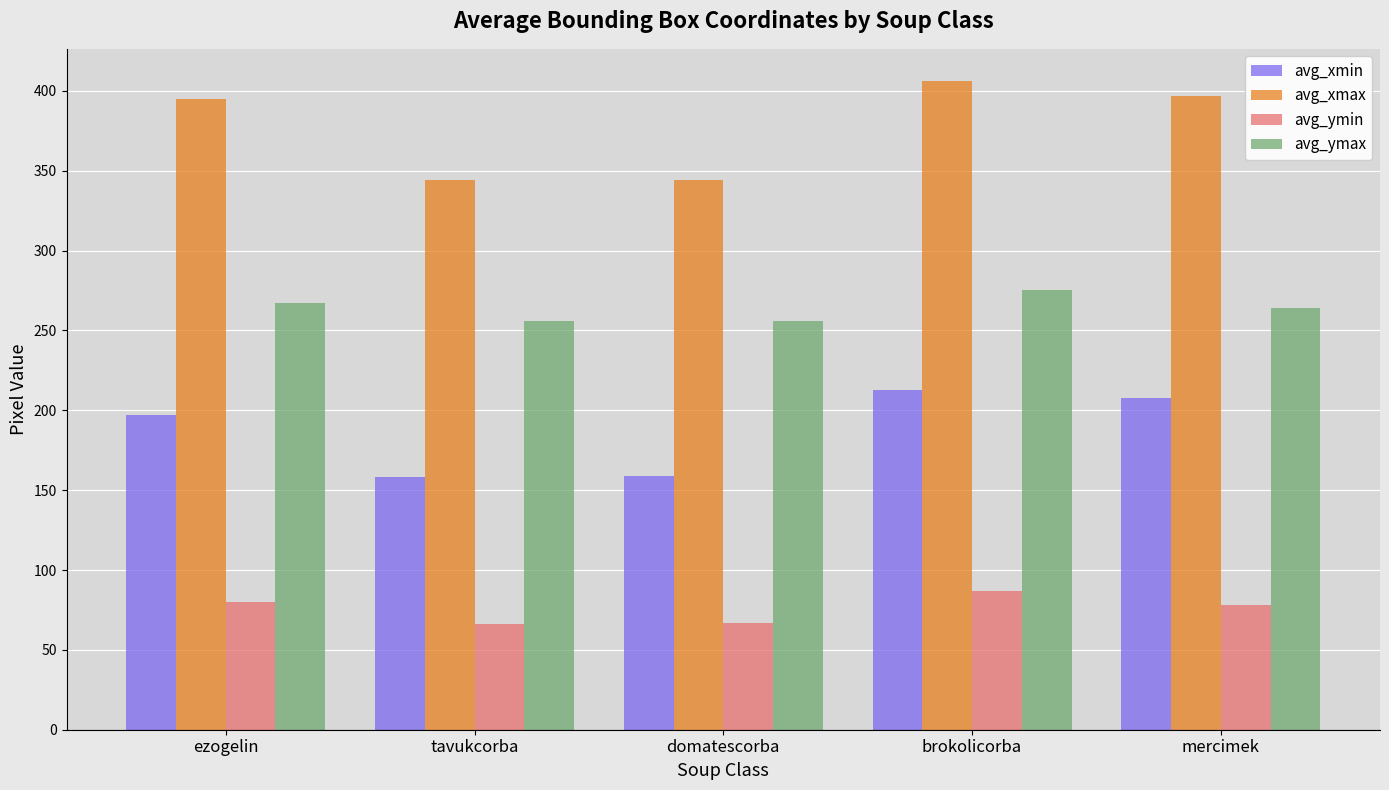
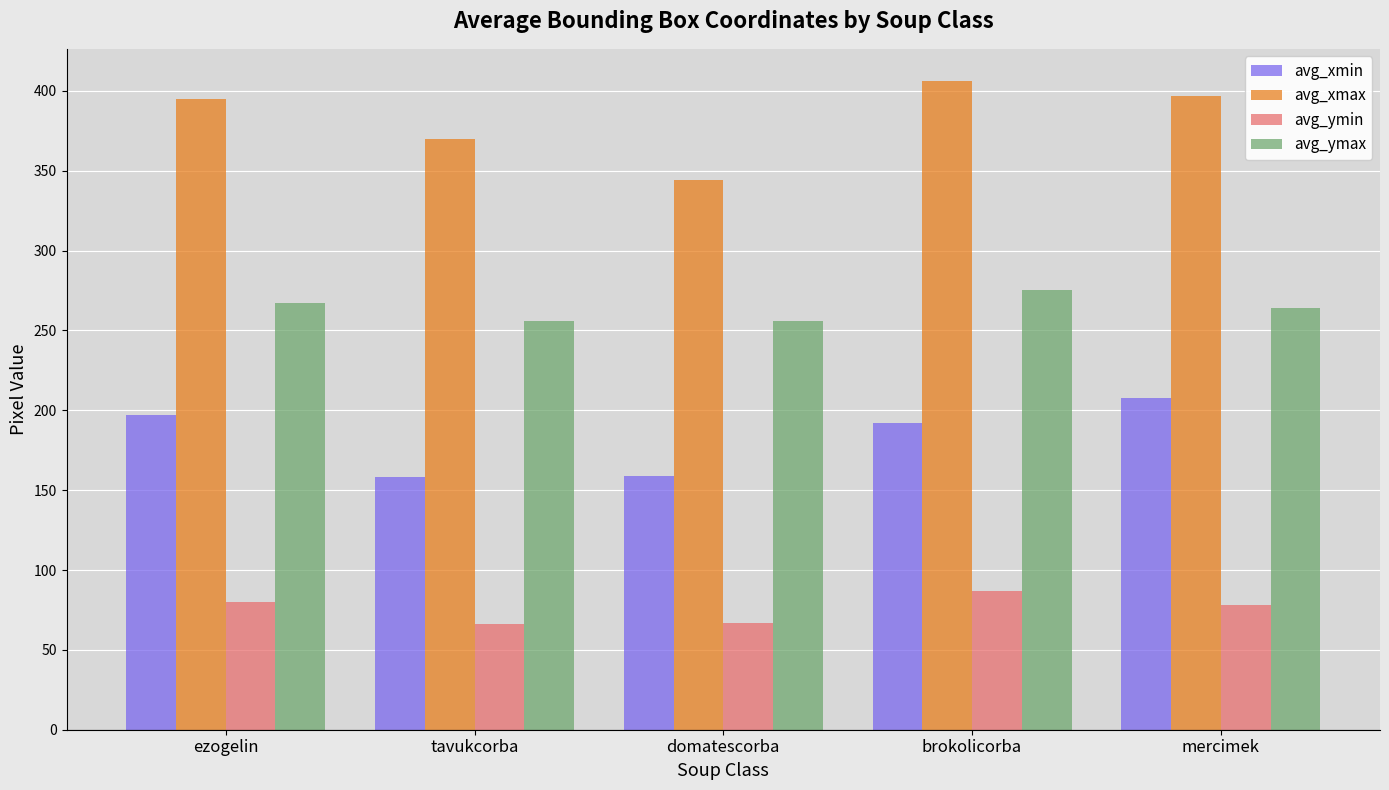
  {
    "avg_xmin": {
      "ezogelin": 197,
      "tavukcorba": 158,
      "domatescorba": 159,
-     "brokolicorba": 213,
+     "brokolicorba": 192,
      "mercimek": 208
    },
    "avg_xmax": {
      "ezogelin": 395,
-     "tavukcorba": 344,
+     "tavukcorba": 370,
      "domatescorba": 344,
      "brokolicorba": 406,
      "mercimek": 397
    },
    "avg_ymin": {
      "ezogelin": 80,
      "tavukcorba": 66,
      "domatescorba": 67,
      "brokolicorba": 87,
      "mercimek": 78
    },
    "avg_ymax": {
      "ezogelin": 267,
      "tavukcorba": 256,
      "domatescorba": 256,
      "brokolicorba": 275,
      "mercimek": 264
    }
  }
